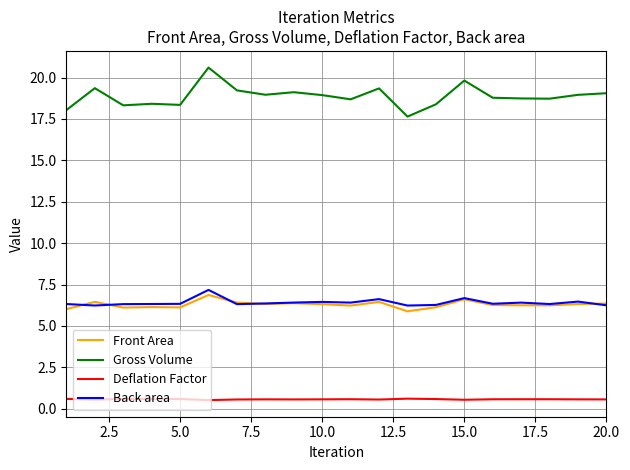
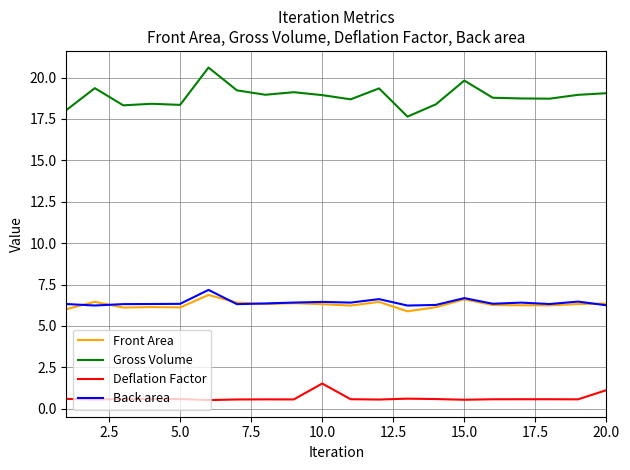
  {
    "Front Area": {
      "5.0": 6.1
    },
    "Gross Volume": {
      "5.0": 18.3,
      "10.0": 18.9,
      "15.0": 19.8,
      "20.0": 19.1
    },
    "Deflation Factor": {
-     "10.0": 0.6,
+     "10.0": 1.5,
      "15.0": 0.5,
-     "20.0": 0.6
+     "20.0": 1.1
    },
    "Back area": {
      "5.0": 6.3
    }
  }
